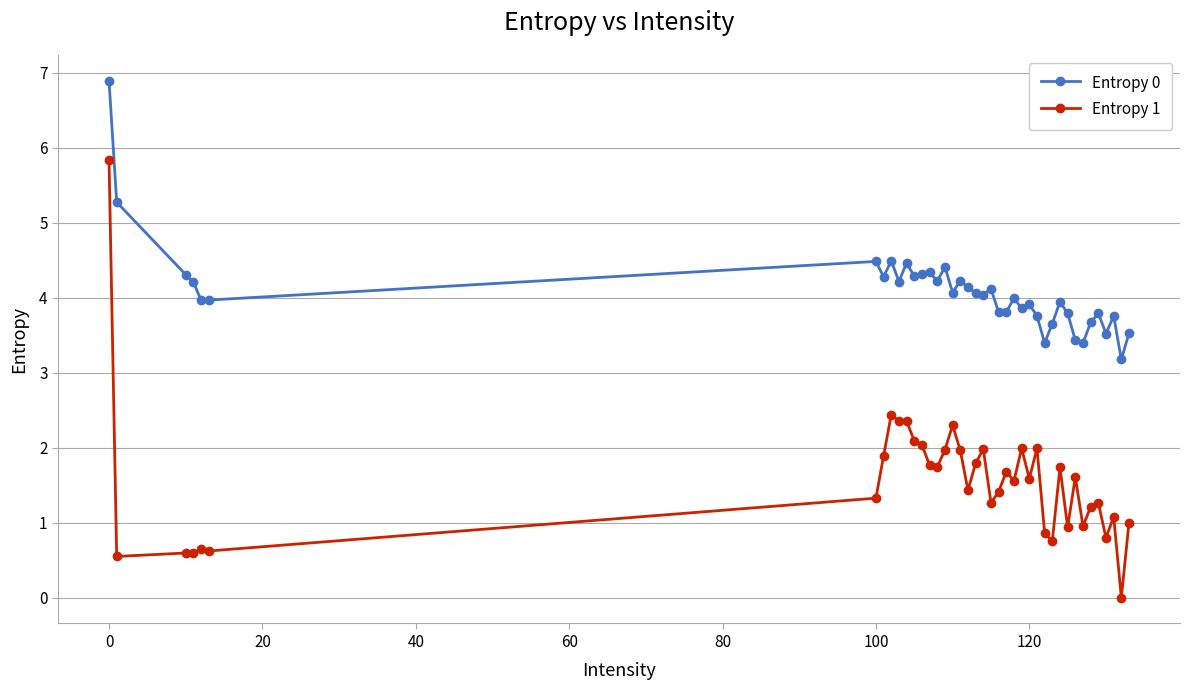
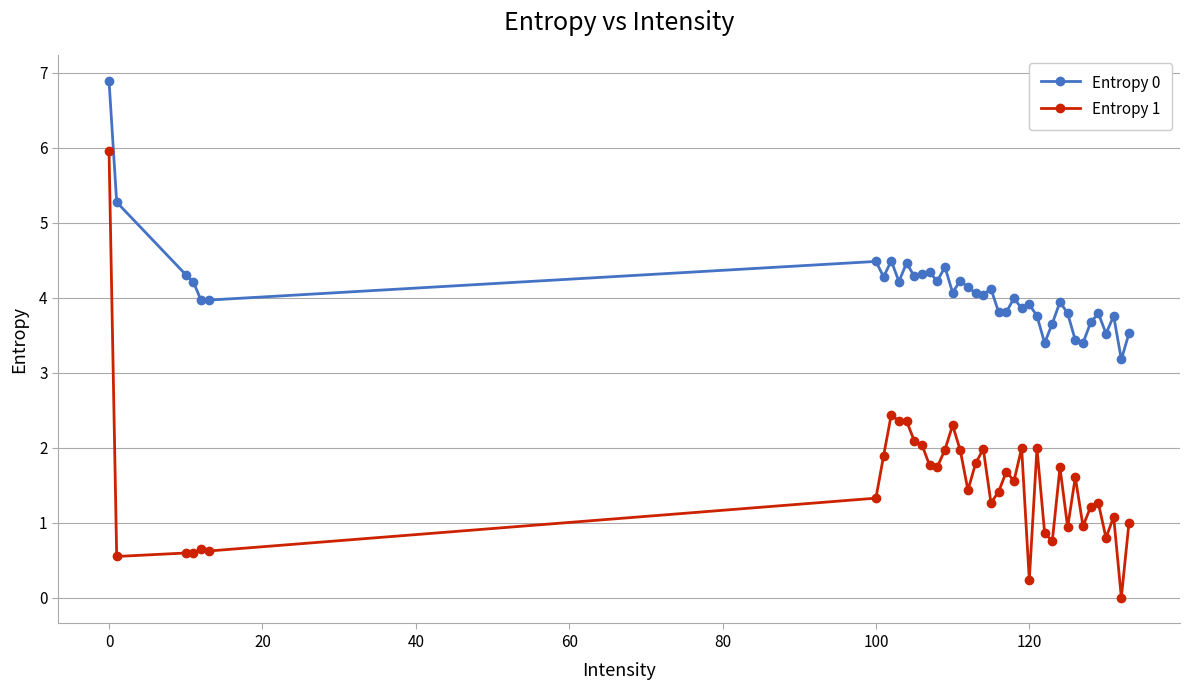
  {
    "Entropy 0": {
      "0": 6.9,
      "100": 4.5,
      "120": 3.9
    },
    "Entropy 1": {
-     "0": 5.8,
+     "0": 6.0,
      "100": 1.3,
-     "120": 1.6
+     "120": 0.2
    }
  }
